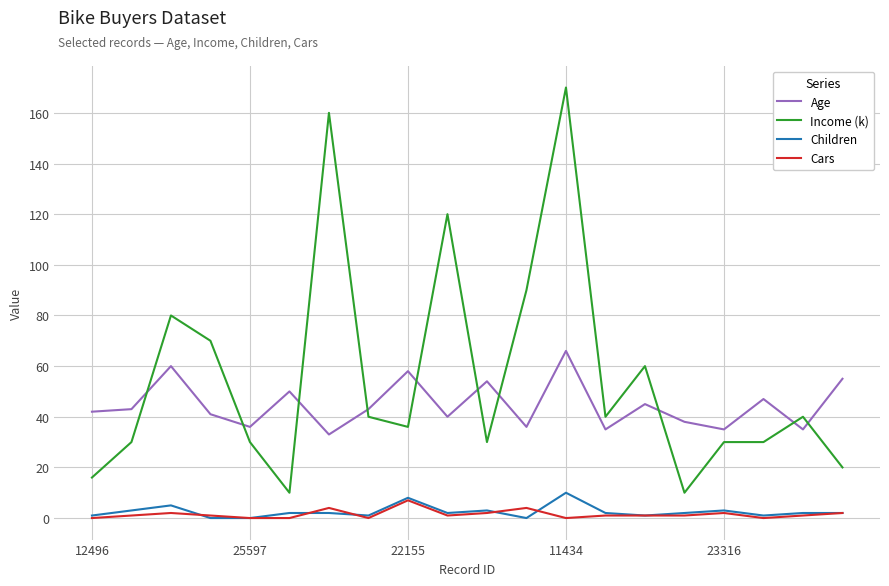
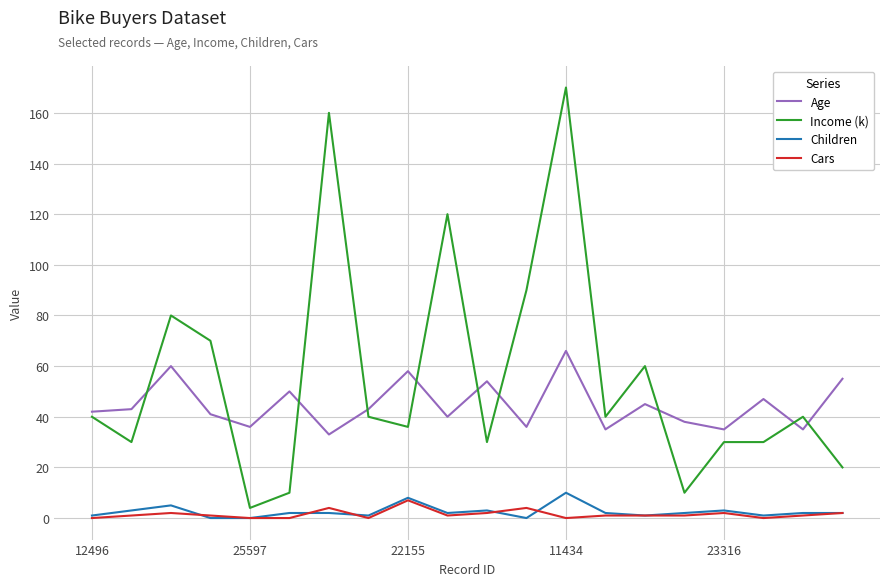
  {
    "Age": {
      "12496": 42,
      "25597": 36,
      "22155": 58,
      "11434": 66,
      "23316": 35
    },
    "Income (k)": {
-     "12496": 16,
-     "25597": 30,
+     "12496": 40,
+     "25597": 4,
      "22155": 36,
      "11434": 170,
      "23316": 30
    },
    "Children": {
      "12496": 1,
      "11434": 10
    },
    "Cars": {
      "12496": 0,
      "11434": 0
    }
  }
